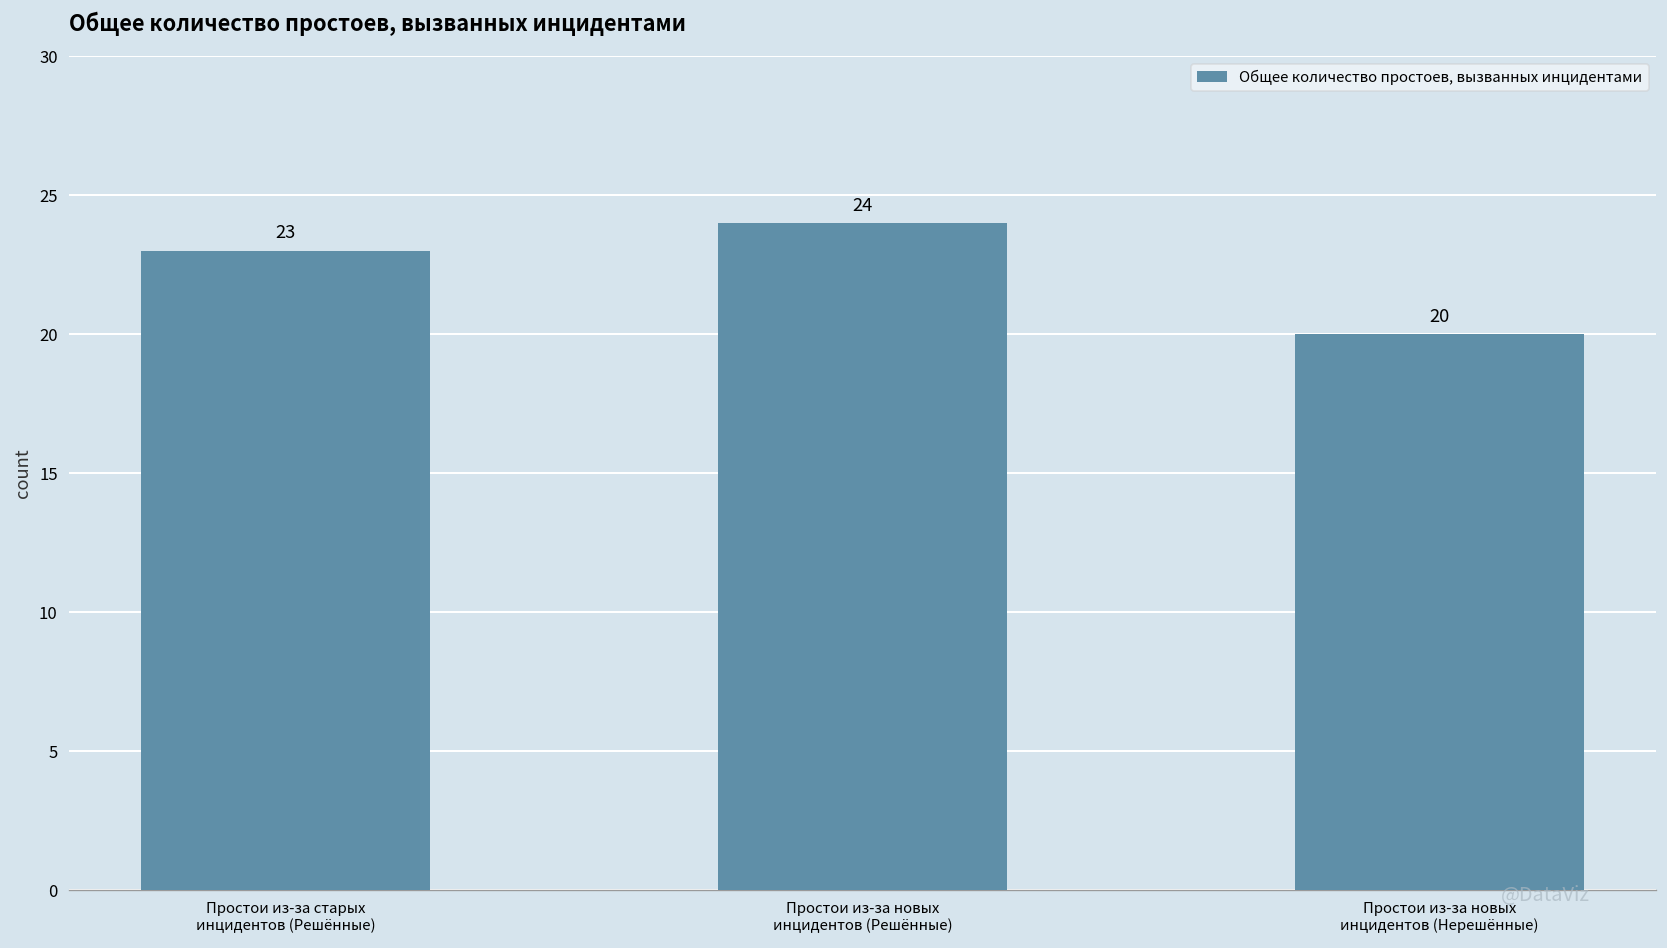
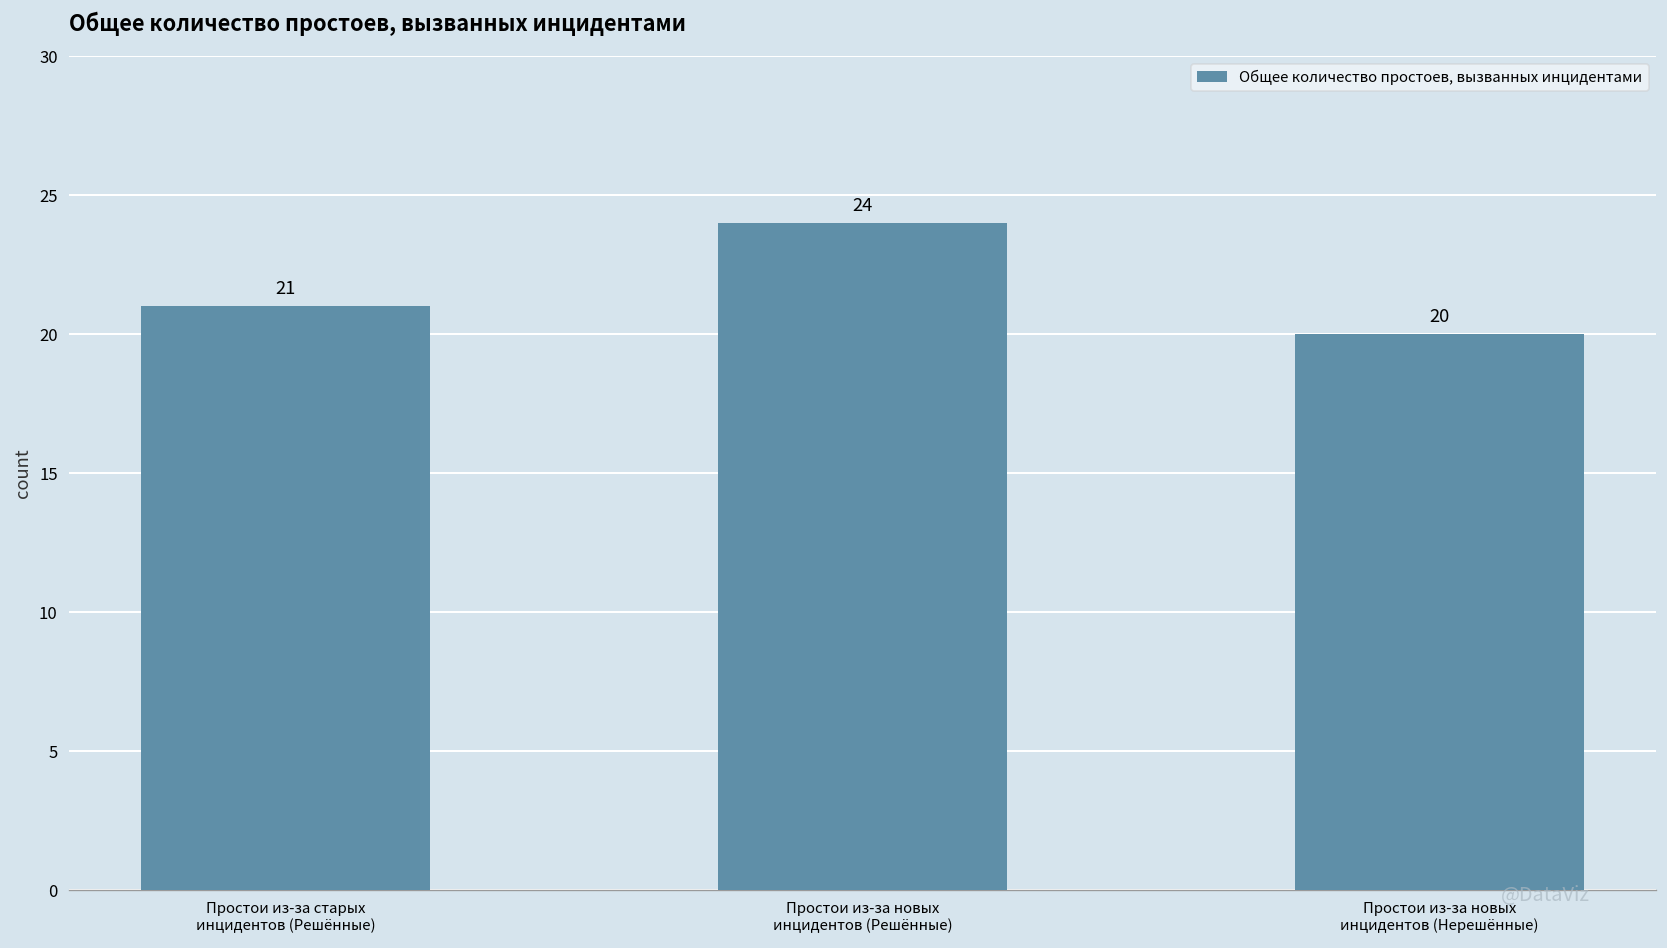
  {
-   "Простои из-за старых инцидентов (Решённые)": 23,
+   "Простои из-за старых инцидентов (Решённые)": 21,
    "Простои из-за новых инцидентов (Решённые)": 24,
    "Простои из-за новых инцидентов (Нерешённые)": 20
  }
